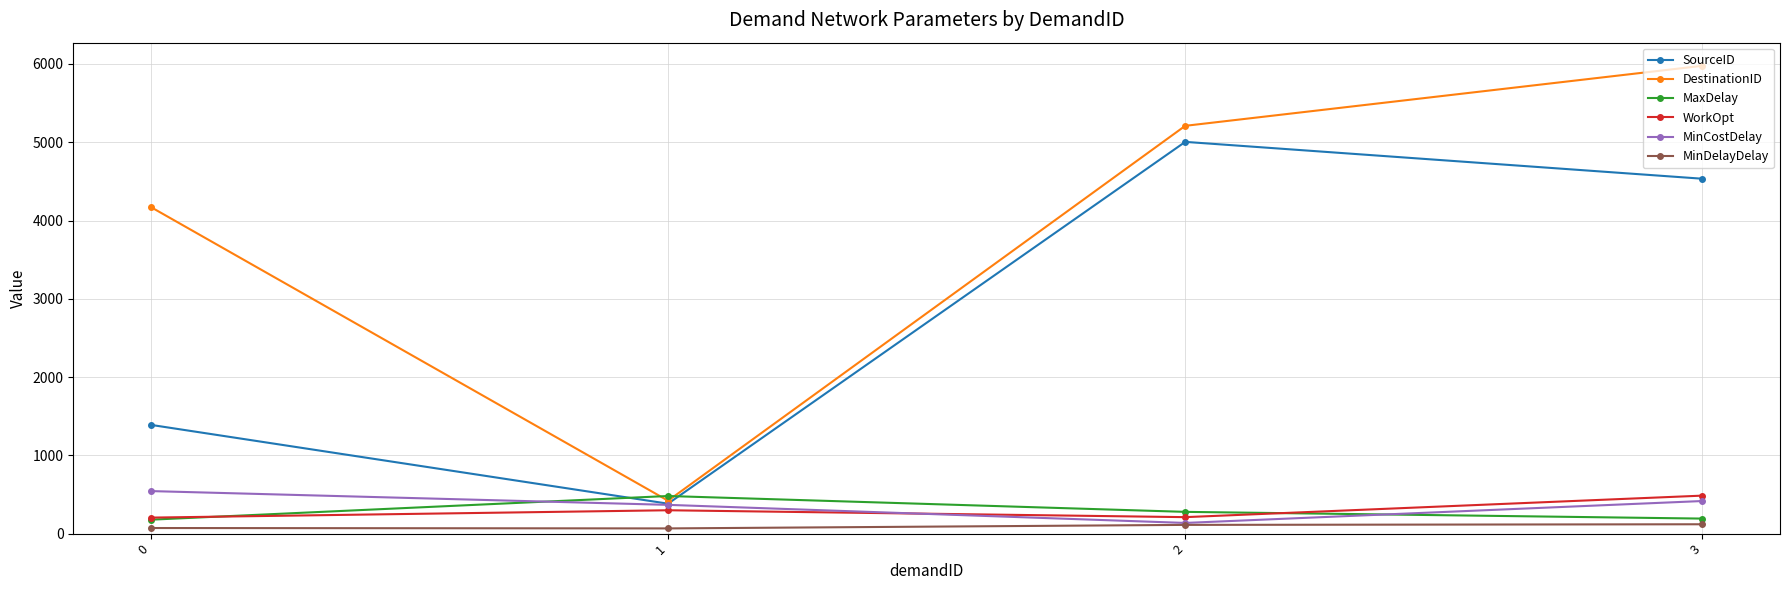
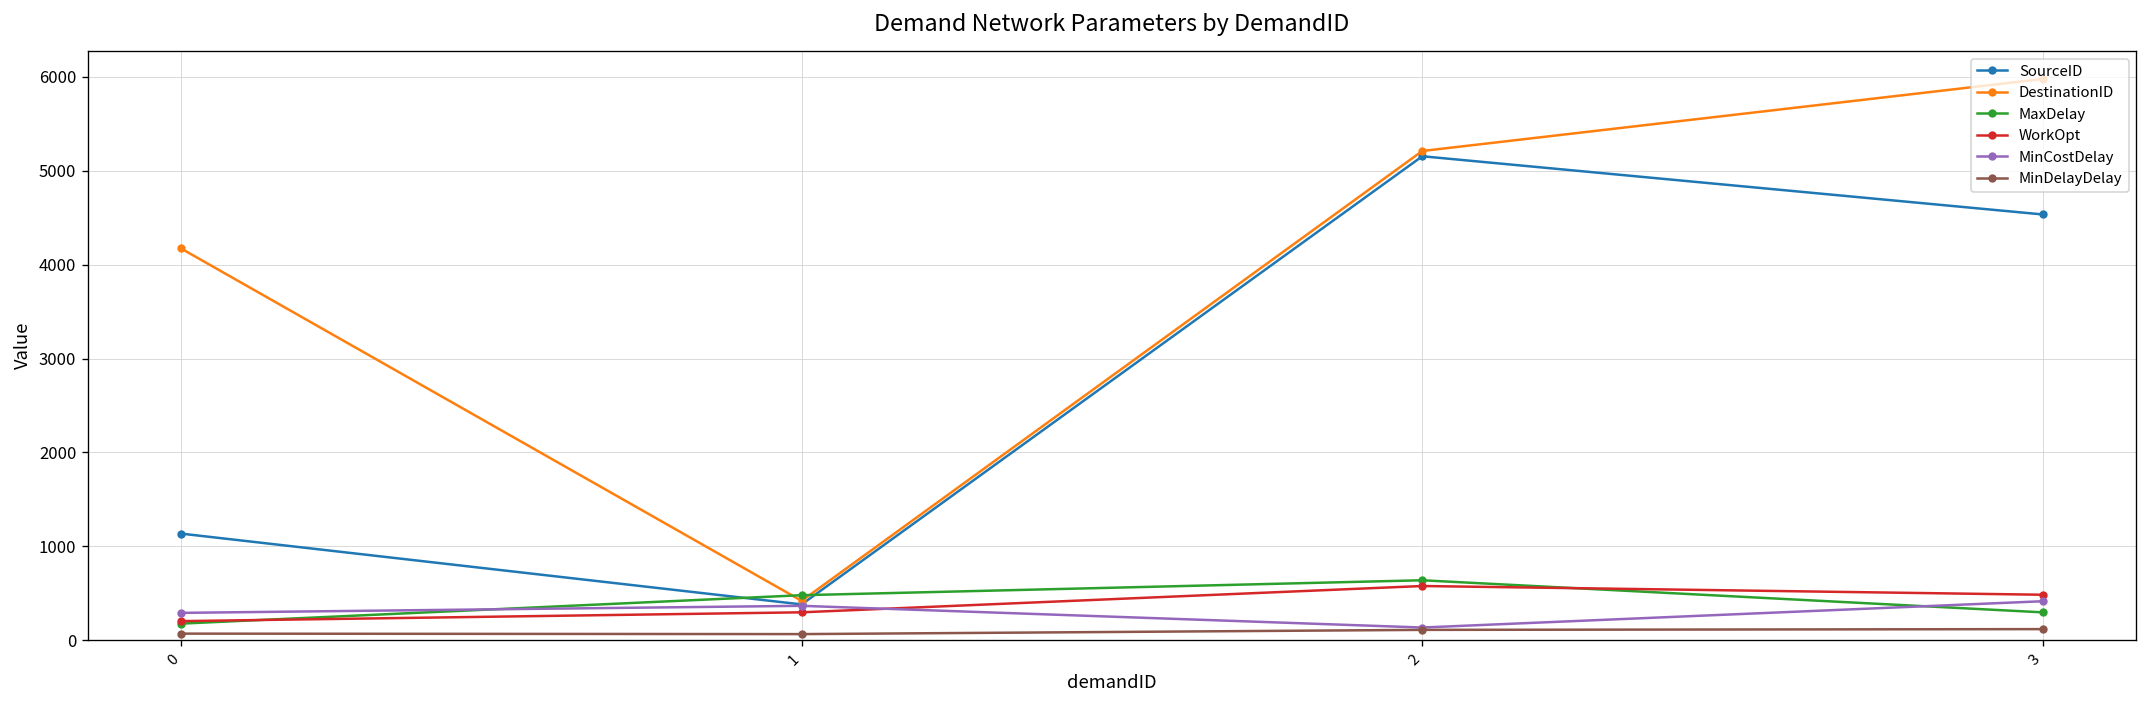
  {
    "SourceID": {
-     "0": 1400,
-     "2": 5000,
+     "0": 1100,
+     "2": 5200,
      "3": 4500
    },
    "DestinationID": {
      "0": 4200,
      "1": 400,
      "2": 5200
    },
    "MaxDelay": {
      "1": 500,
-     "2": 300,
-     "3": 200
+     "2": 600,
+     "3": 300
    },
    "WorkOpt": {
      "1": 300,
-     "2": 200,
+     "2": 600,
      "3": 500
    },
    "MinCostDelay": {
-     "0": 500,
+     "0": 300,
      "3": 400
    },
    "MinDelayDelay": {
      "0": 100,
      "1": 100,
      "3": 100
    }
  }
